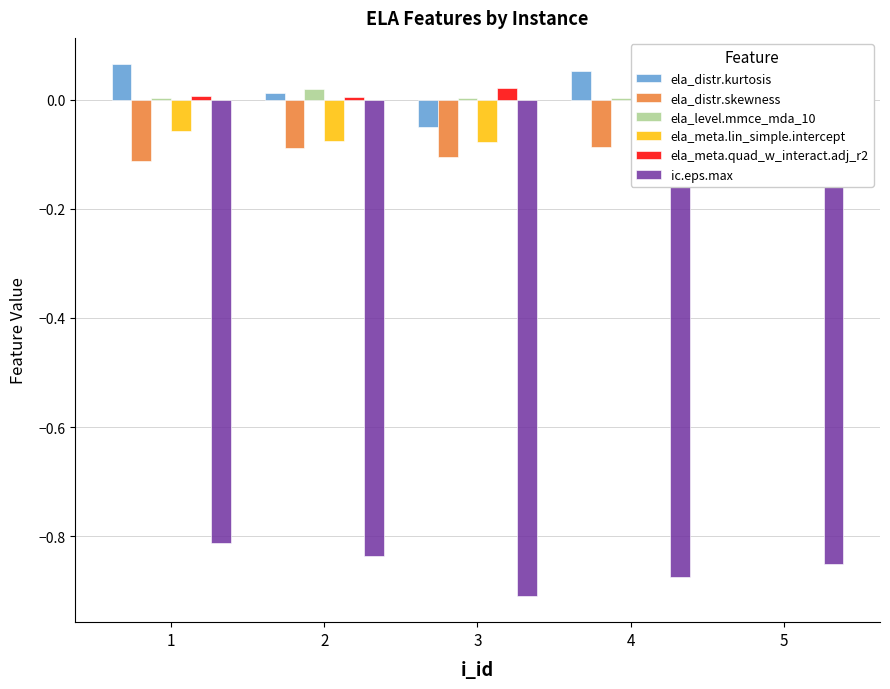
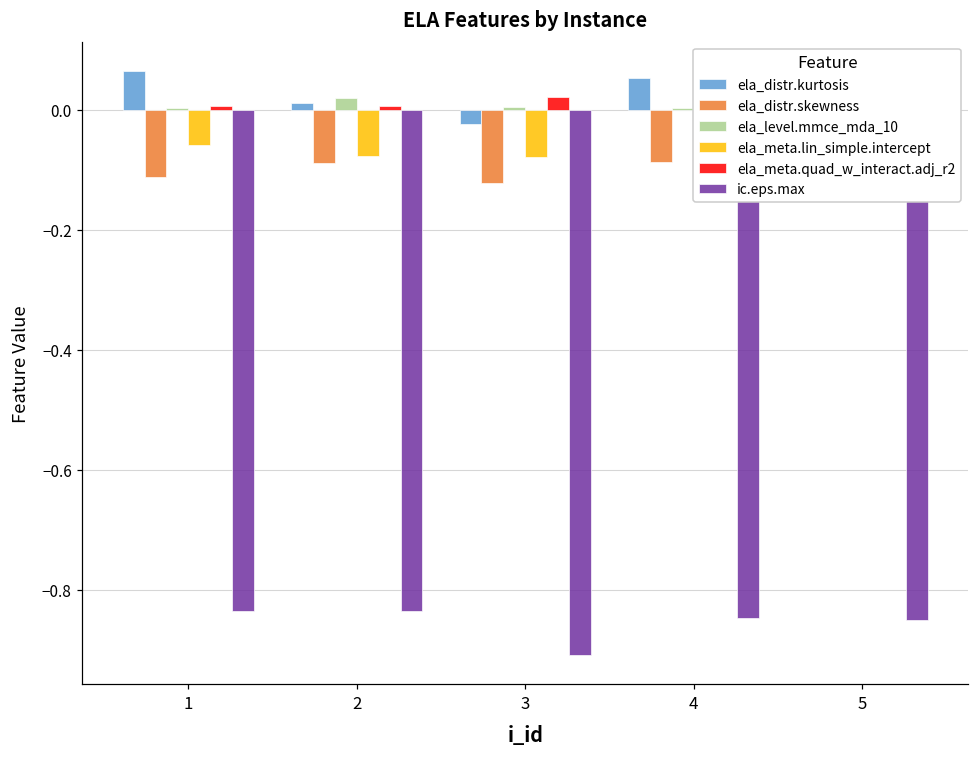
  {
    "ela_distr.kurtosis": {
      "1": 0.06,
      "2": 0.01,
-     "3": -0.05,
+     "3": -0.02,
      "4": 0.05
    },
    "ela_distr.skewness": {
      "1": -0.11,
      "2": -0.09,
-     "3": -0.10,
+     "3": -0.12,
      "4": -0.09
    },
    "ela_level.mmce_mda_10": {
      "2": 0.02
    },
    "ela_meta.lin_simple.intercept": {
      "1": -0.06,
      "2": -0.08,
      "3": -0.08
    },
    "ela_meta.quad_w_interact.adj_r2": {
      "1": 0.01,
      "2": 0.01,
      "3": 0.02
    },
    "ic.eps.max": {
-     "1": -0.81,
+     "1": -0.83,
      "2": -0.84,
      "3": -0.91,
-     "4": -0.87,
+     "4": -0.85,
      "5": -0.85
    }
  }
